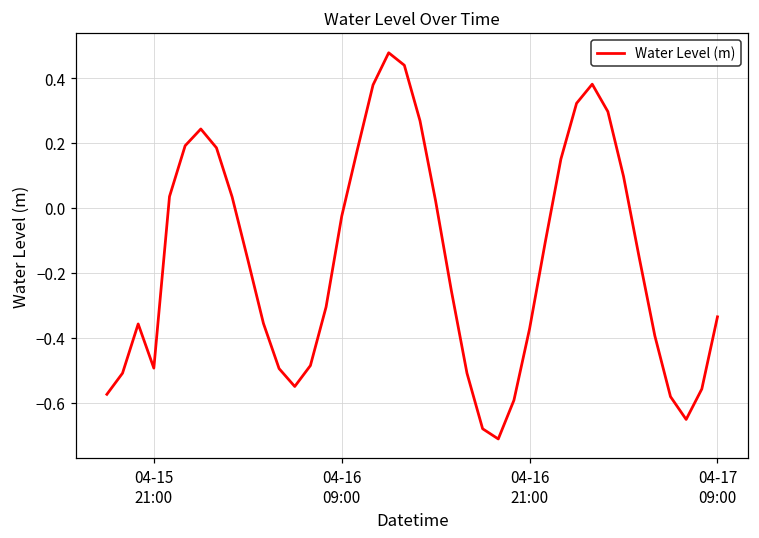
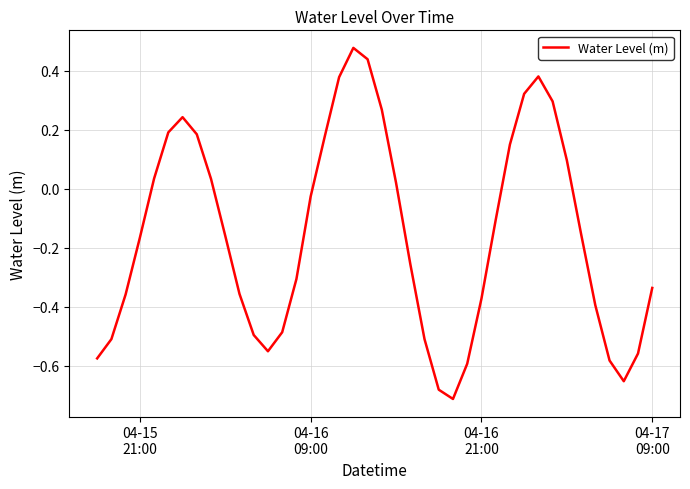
  {
-   "04-15 21:00": -0.49,
+   "04-15 21:00": -0.17,
    "04-16 09:00": -0.03,
    "04-16 21:00": -0.37,
    "04-17 09:00": -0.34
  }
